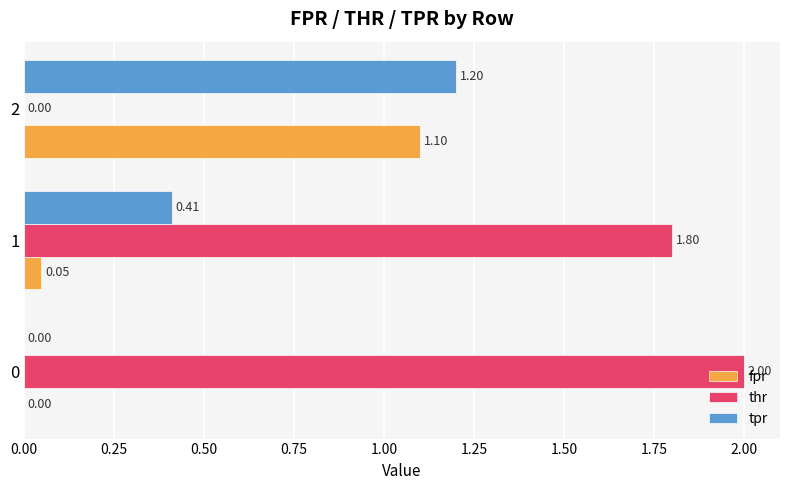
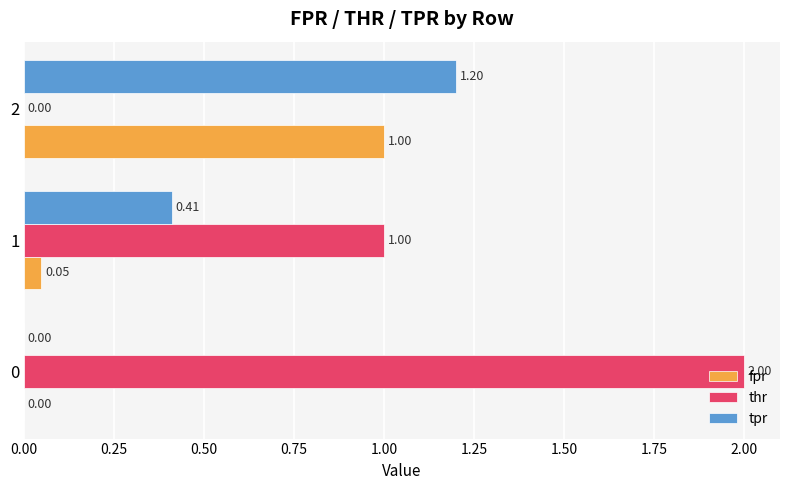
  {
    "fpr": {
-     "2": 1.10,
+     "2": 1.00,
      "1": 0.05,
      "0": 0.00
    },
    "thr": {
      "2": 0.00,
-     "1": 1.80,
+     "1": 1.00,
      "0": 2.00
    },
    "tpr": {
      "2": 1.20,
      "1": 0.41,
      "0": 0.00
    }
  }
